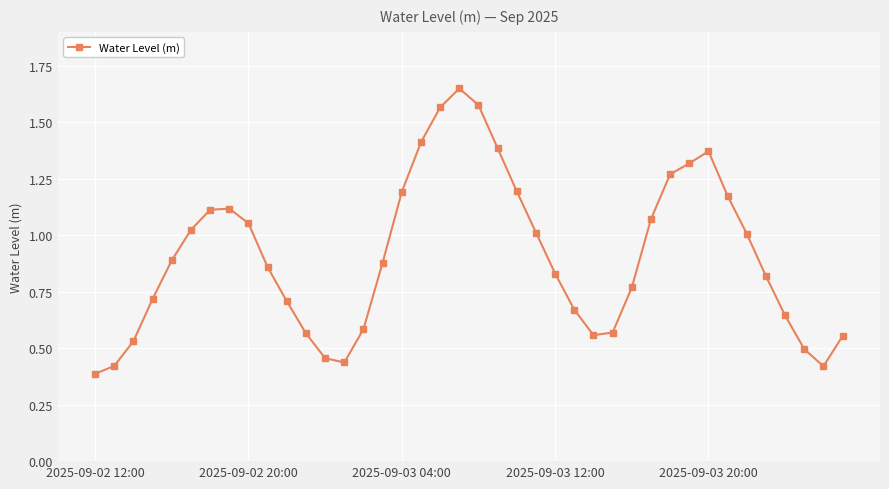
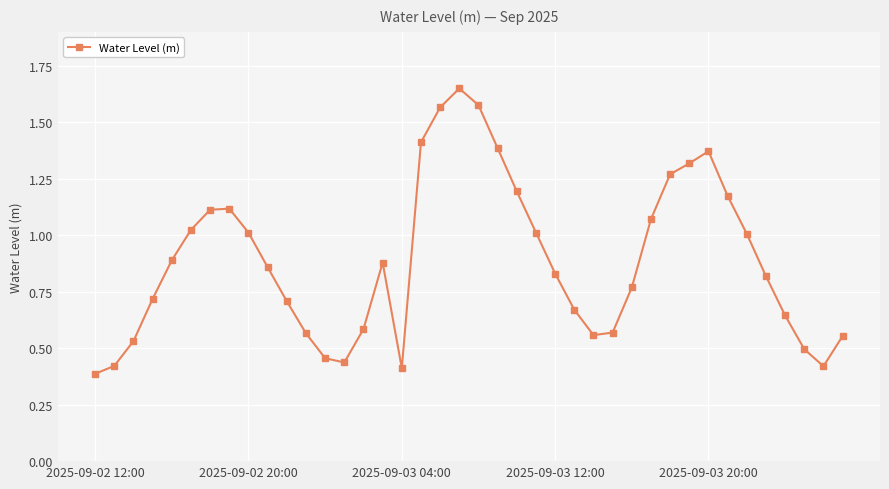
  {
    "2025-09-02 12:00": 0.39,
-   "2025-09-02 20:00": 1.05,
-   "2025-09-03 04:00": 1.19,
+   "2025-09-02 20:00": 1.01,
+   "2025-09-03 04:00": 0.41,
    "2025-09-03 12:00": 0.83,
    "2025-09-03 20:00": 1.37
  }
